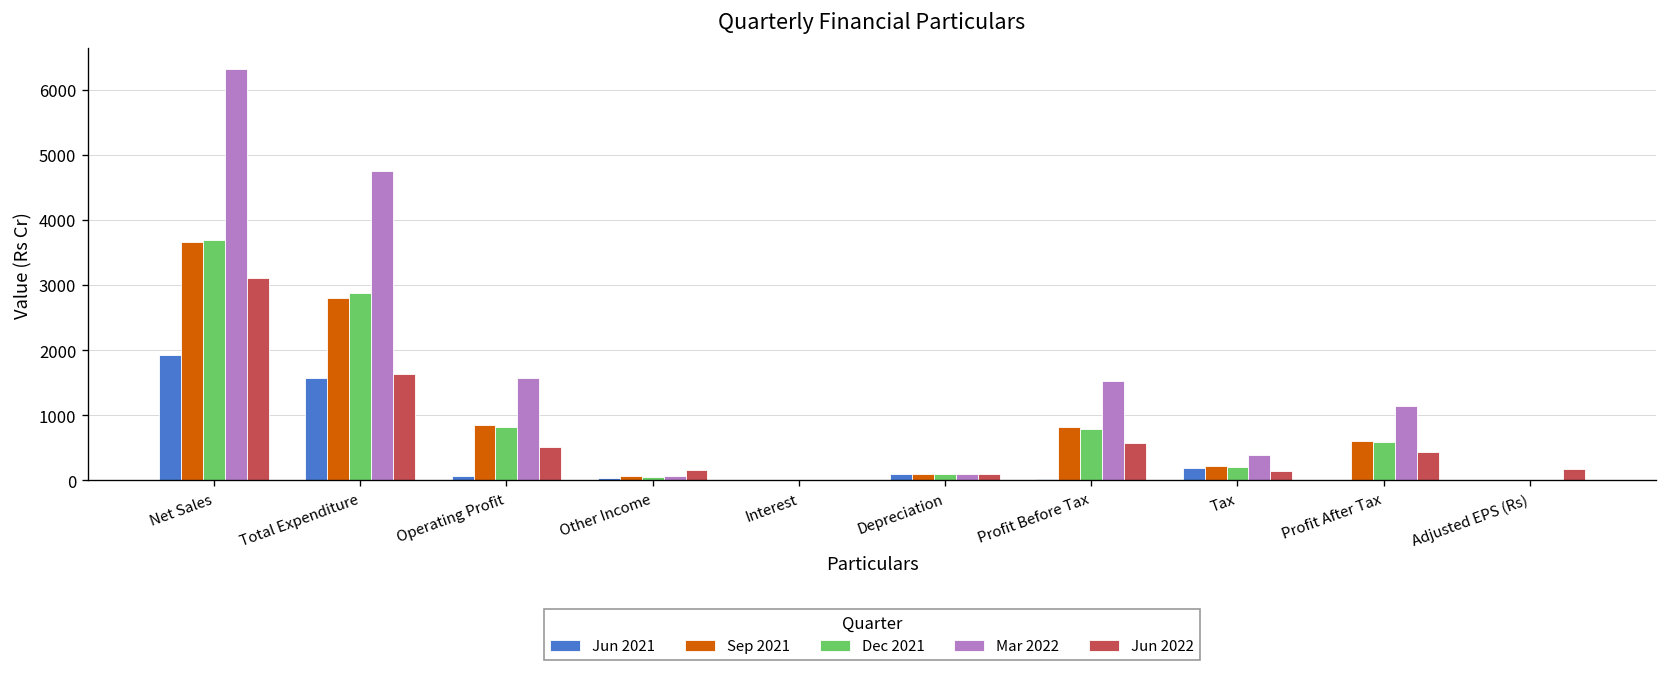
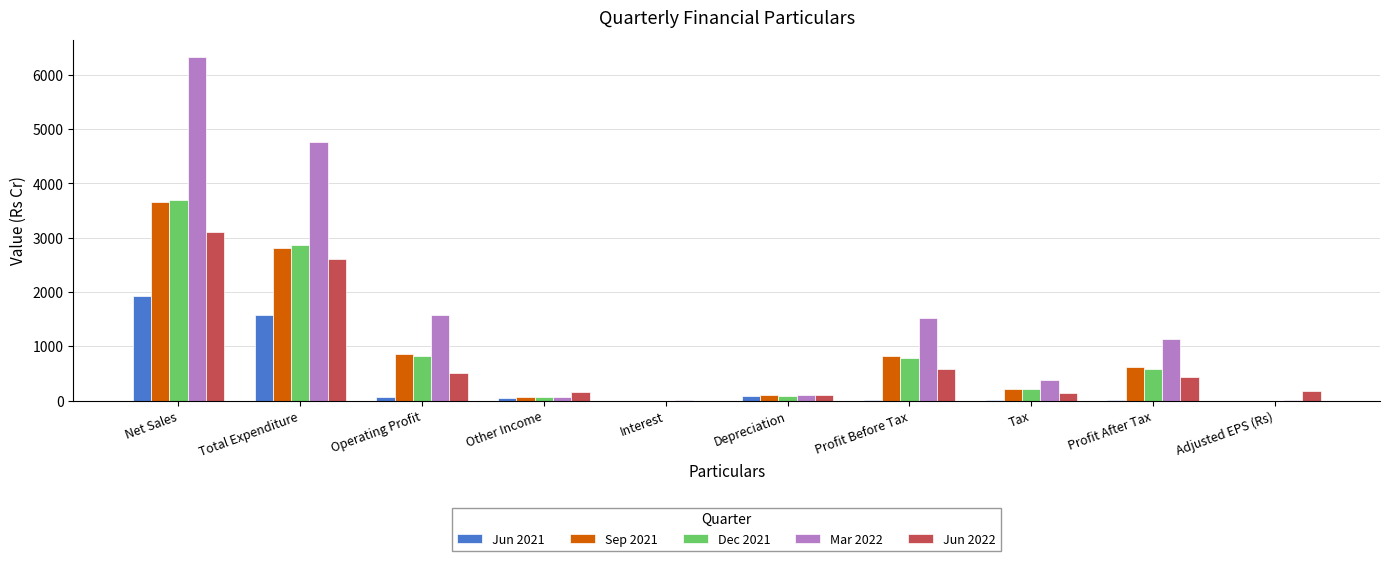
  {
    "Jun 2021": {
      "Net Sales": 1900,
      "Total Expenditure": 1600,
      "Operating Profit": 100,
      "Depreciation": 100,
-     "Tax": 200
+     "Tax": 0
    },
    "Sep 2021": {
      "Net Sales": 3700,
      "Total Expenditure": 2800,
      "Operating Profit": 900,
      "Other Income": 100,
      "Depreciation": 100,
      "Profit Before Tax": 800,
      "Tax": 200,
      "Profit After Tax": 600
    },
    "Dec 2021": {
      "Net Sales": 3700,
      "Total Expenditure": 2900,
      "Operating Profit": 800,
      "Other Income": 100,
      "Depreciation": 100,
      "Profit Before Tax": 800,
      "Tax": 200,
      "Profit After Tax": 600
    },
    "Mar 2022": {
      "Net Sales": 6300,
      "Total Expenditure": 4800,
      "Operating Profit": 1600,
      "Other Income": 100,
      "Depreciation": 100,
      "Profit Before Tax": 1500,
      "Tax": 400,
      "Profit After Tax": 1100
    },
    "Jun 2022": {
      "Net Sales": 3100,
-     "Total Expenditure": 1600,
+     "Total Expenditure": 2600,
      "Operating Profit": 500,
      "Other Income": 200,
      "Depreciation": 100,
      "Profit Before Tax": 600,
      "Tax": 100,
      "Profit After Tax": 400,
      "Adjusted EPS (Rs)": 200
    }
  }
